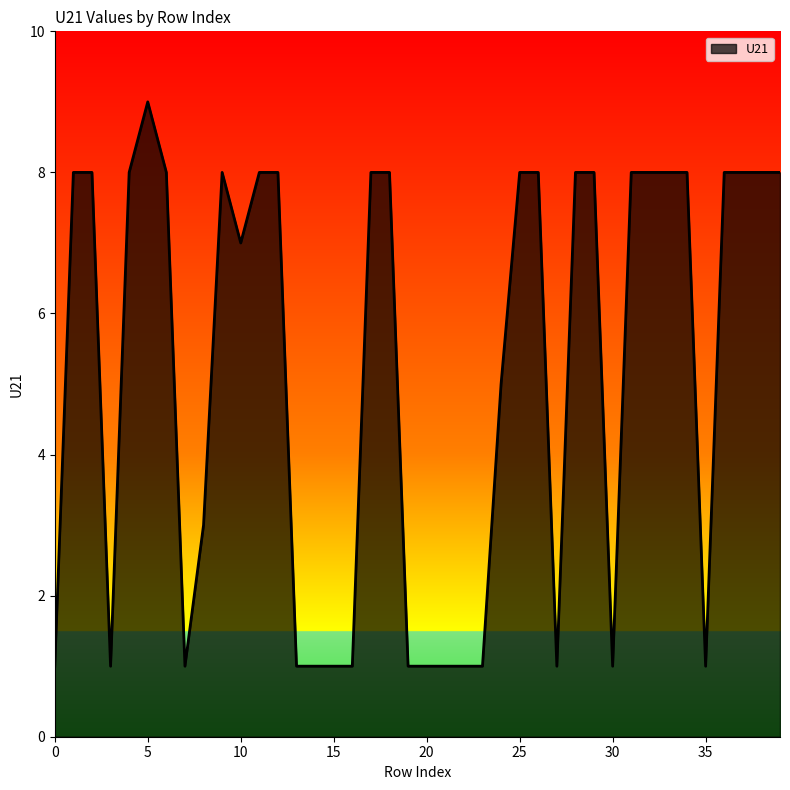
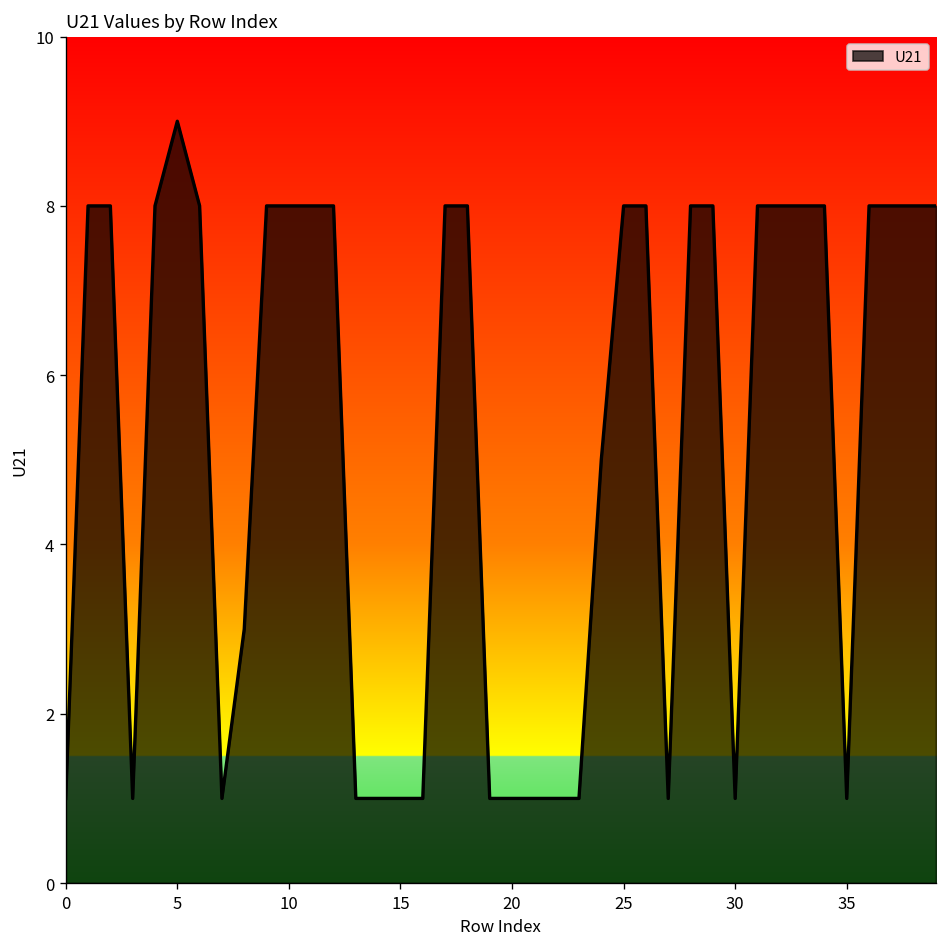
  {
    "0": 1,
    "5": 9,
-   "10": 7,
+   "10": 8,
    "15": 1,
    "20": 1,
    "25": 8,
    "30": 1,
    "35": 1
  }
